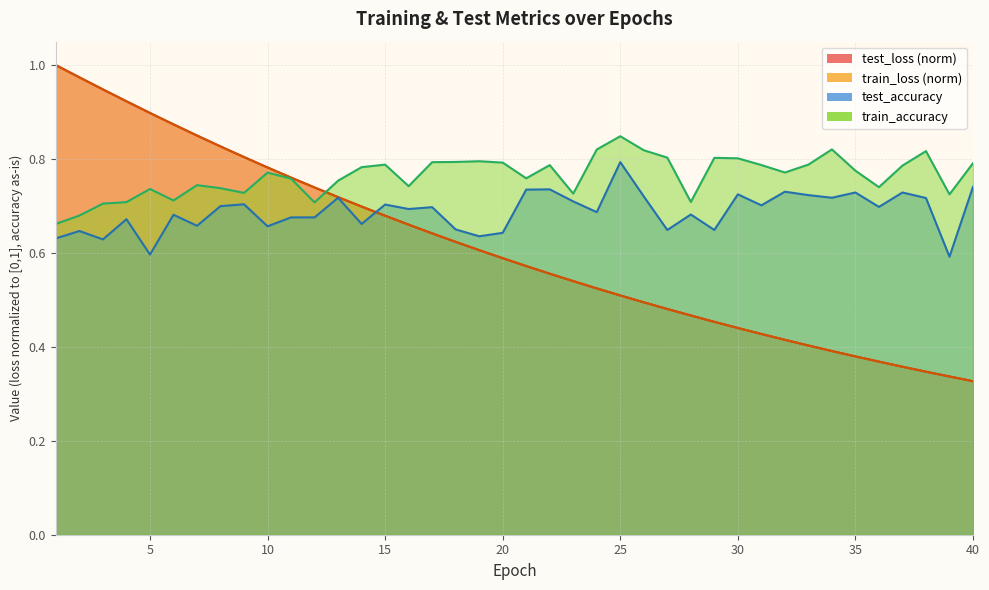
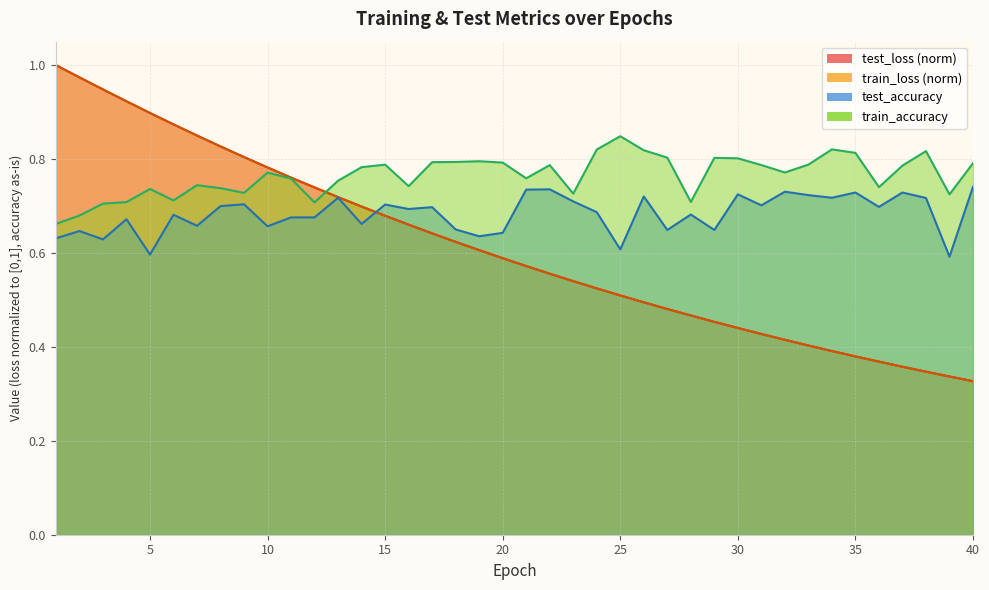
  {
    "test_accuracy": {
      "5": 0.60,
      "10": 0.66,
      "15": 0.70,
      "20": 0.64,
-     "25": 0.79,
+     "25": 0.61,
      "30": 0.72,
      "35": 0.73,
      "40": 0.74
    },
    "train_accuracy": {
      "5": 0.74,
      "10": 0.77,
      "15": 0.79,
      "20": 0.79,
      "25": 0.85,
      "30": 0.80,
-     "35": 0.78,
+     "35": 0.81,
      "40": 0.79
    }
  }
